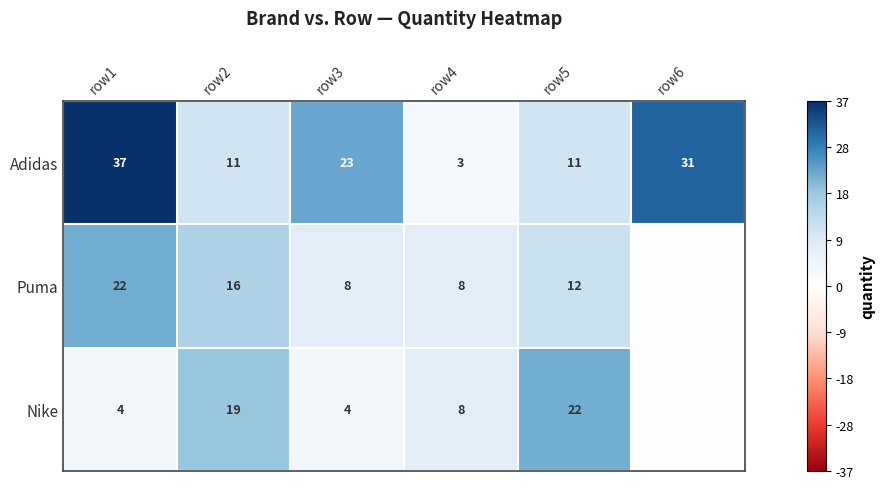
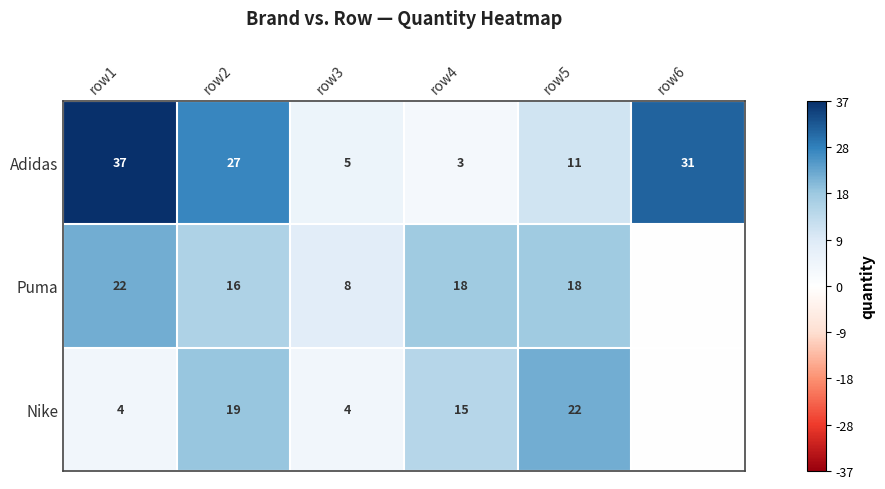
  {
    "Adidas": {
      "row1": 37,
-     "row2": 11,
-     "row3": 23,
+     "row2": 27,
+     "row3": 5,
      "row4": 3,
      "row5": 11,
      "row6": 31
    },
    "Puma": {
      "row1": 22,
      "row2": 16,
      "row3": 8,
-     "row4": 8,
-     "row5": 12
+     "row4": 18,
+     "row5": 18
    },
    "Nike": {
      "row1": 4,
      "row2": 19,
      "row3": 4,
-     "row4": 8,
+     "row4": 15,
      "row5": 22
    }
  }
